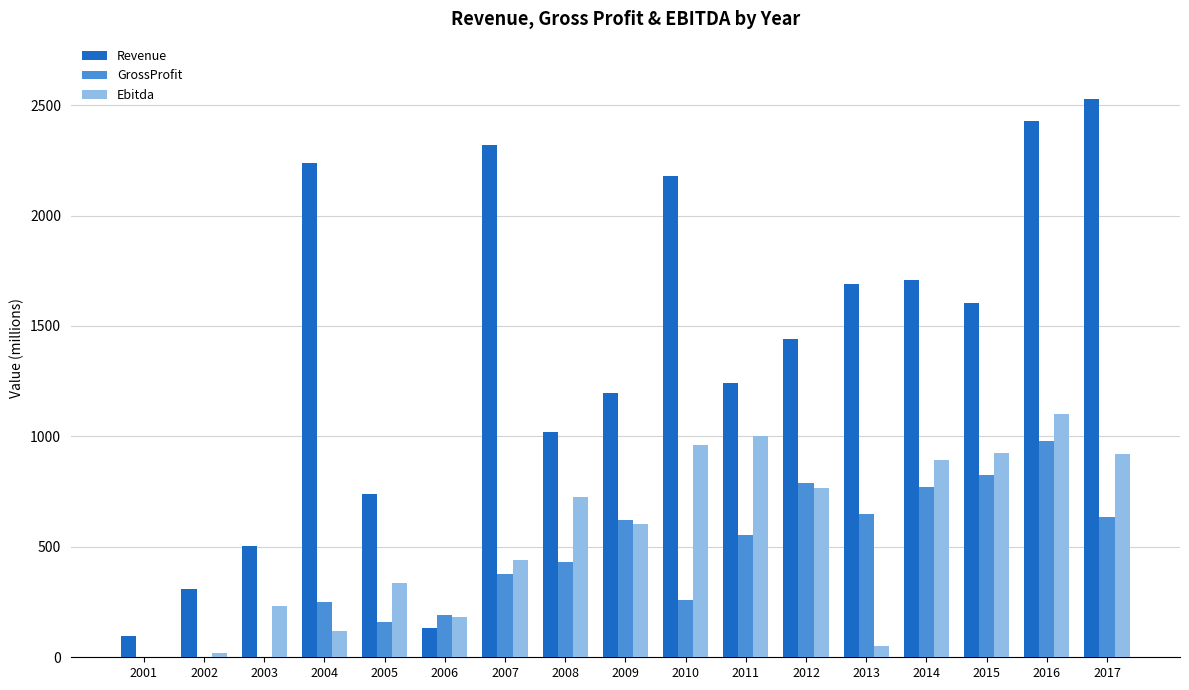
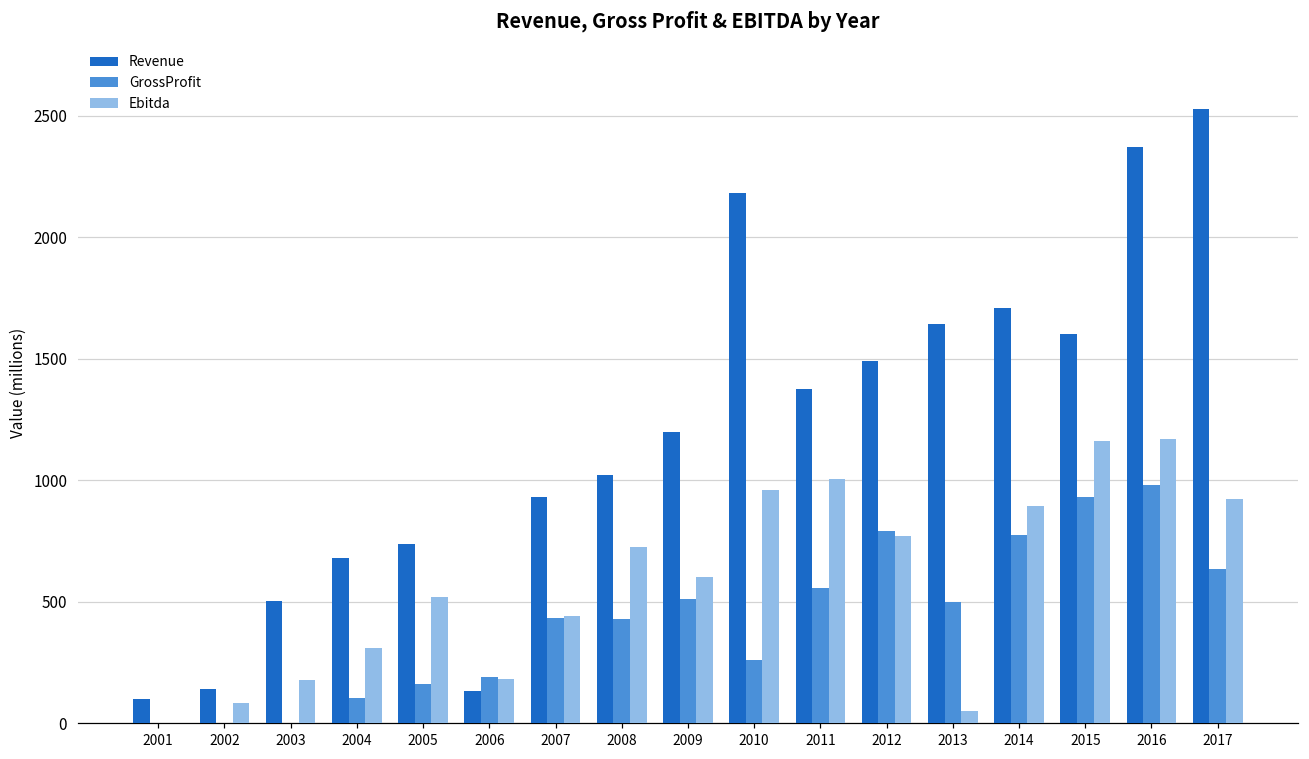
  {
    "Revenue": {
      "2001": 100,
-     "2002": 310,
+     "2002": 140,
      "2003": 500,
-     "2004": 2240,
+     "2004": 680,
      "2005": 740,
      "2006": 130,
-     "2007": 2320,
+     "2007": 930,
      "2008": 1020,
      "2009": 1200,
      "2010": 2180,
-     "2011": 1240,
-     "2012": 1440,
-     "2013": 1690,
+     "2011": 1380,
+     "2012": 1490,
+     "2013": 1640,
      "2014": 1710,
      "2015": 1600,
-     "2016": 2430,
+     "2016": 2370,
      "2017": 2530
    },
    "GrossProfit": {
      "2001": 0,
      "2002": 0,
      "2003": 0,
-     "2004": 250,
+     "2004": 100,
      "2005": 160,
      "2006": 190,
-     "2007": 380,
+     "2007": 430,
      "2008": 430,
-     "2009": 620,
+     "2009": 510,
      "2010": 260,
      "2011": 560,
      "2012": 790,
-     "2013": 650,
+     "2013": 500,
      "2014": 770,
-     "2015": 820,
+     "2015": 930,
      "2016": 980,
      "2017": 630
    },
    "Ebitda": {
      "2001": 0,
-     "2002": 20,
-     "2003": 230,
-     "2004": 120,
-     "2005": 340,
+     "2002": 80,
+     "2003": 180,
+     "2004": 310,
+     "2005": 520,
      "2006": 180,
      "2007": 440,
      "2008": 730,
      "2009": 600,
      "2010": 960,
      "2011": 1000,
      "2012": 770,
      "2013": 50,
      "2014": 890,
-     "2015": 930,
-     "2016": 1100,
+     "2015": 1160,
+     "2016": 1170,
      "2017": 920
    }
  }
